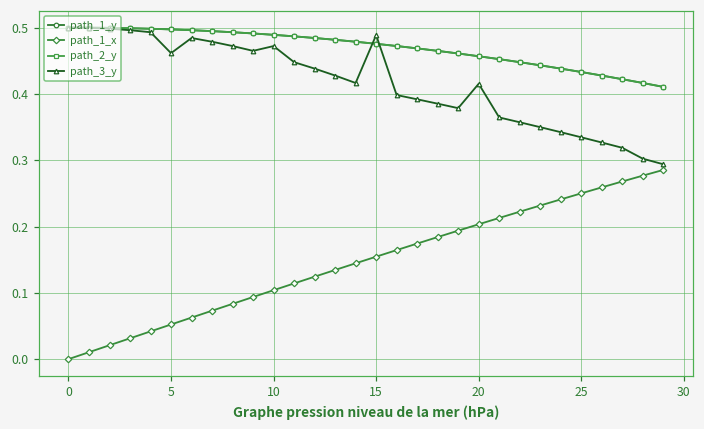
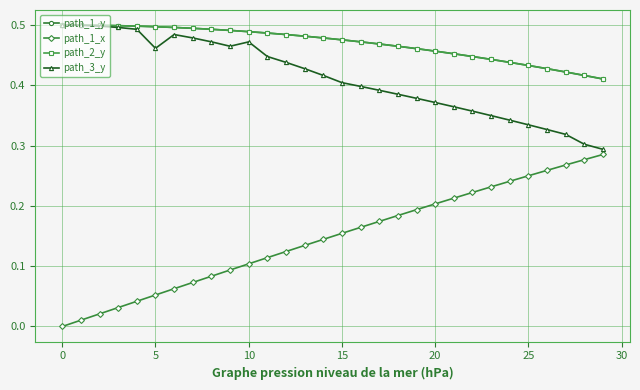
  {
    "path_3_y": {
      "5": 0.46,
      "10": 0.47,
-     "15": 0.49,
-     "20": 0.42,
+     "15": 0.40,
+     "20": 0.37,
      "25": 0.33
    }
  }
